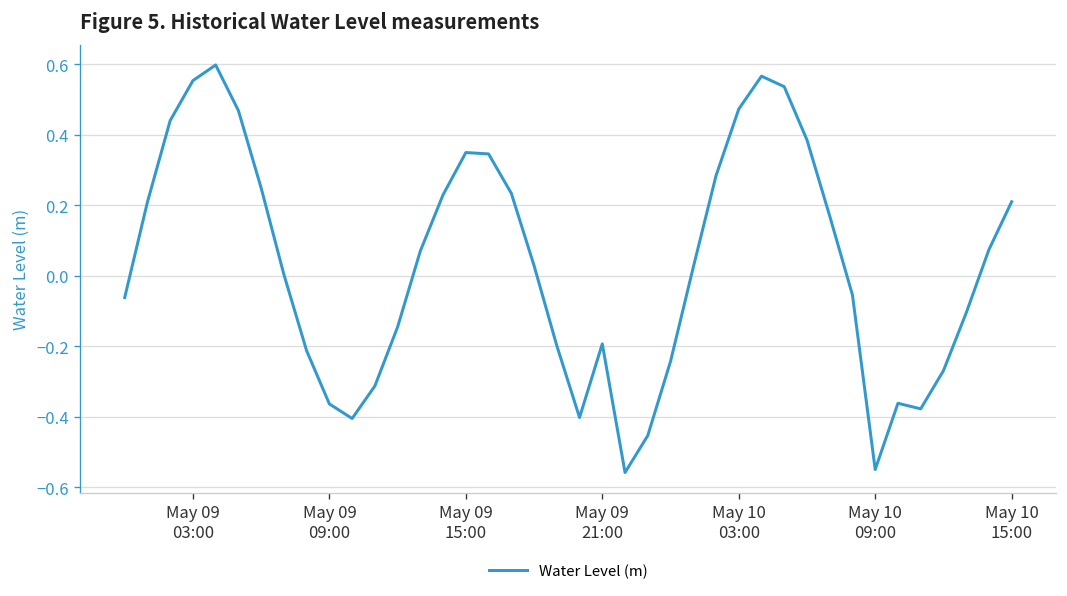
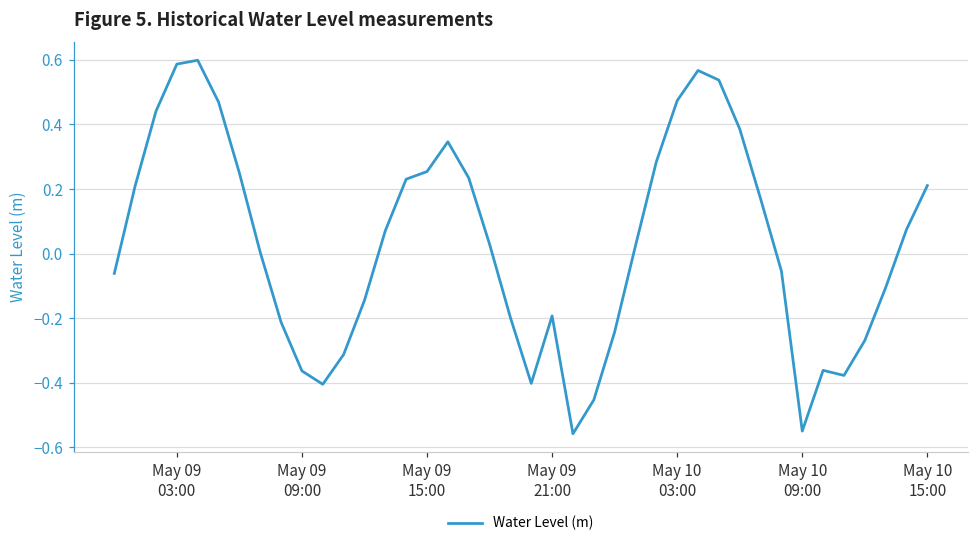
  {
-   "May 09 03:00": 0.55,
+   "May 09 03:00": 0.59,
    "May 09 09:00": -0.36,
-   "May 09 15:00": 0.35,
+   "May 09 15:00": 0.25,
    "May 09 21:00": -0.19,
    "May 10 03:00": 0.47,
    "May 10 09:00": -0.55,
    "May 10 15:00": 0.21
  }
